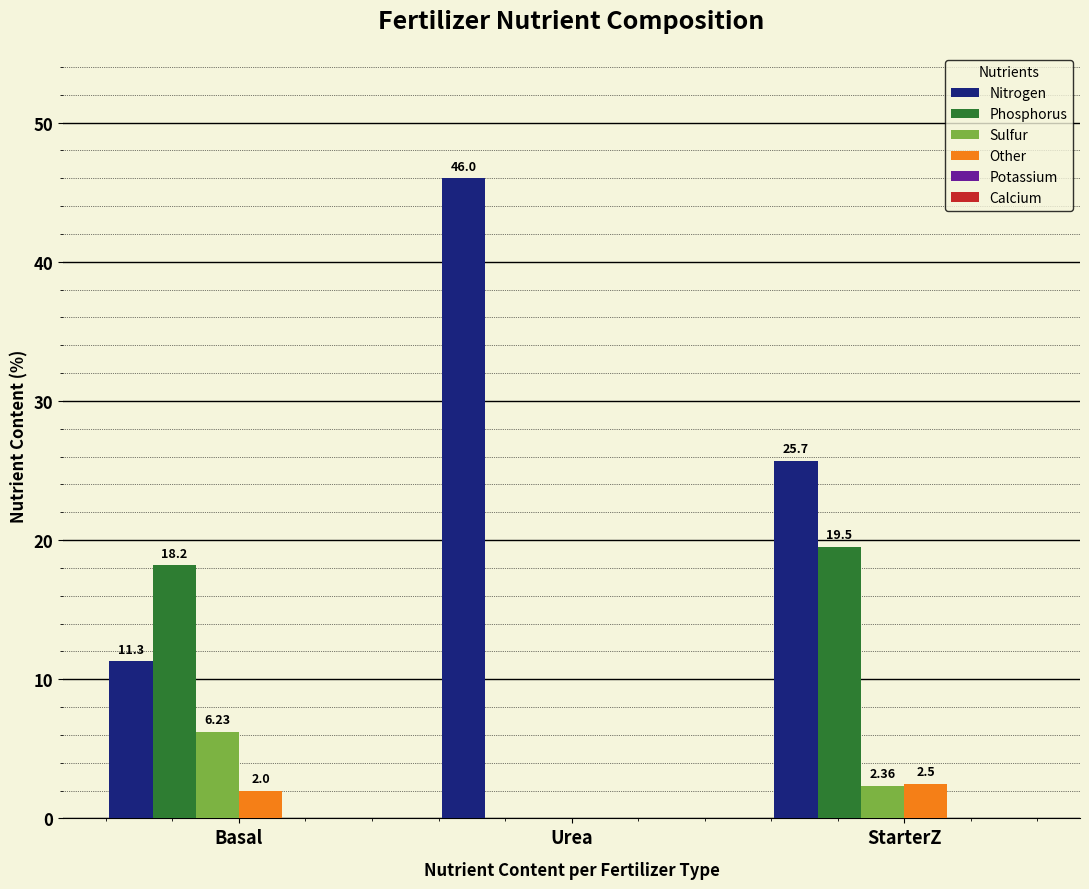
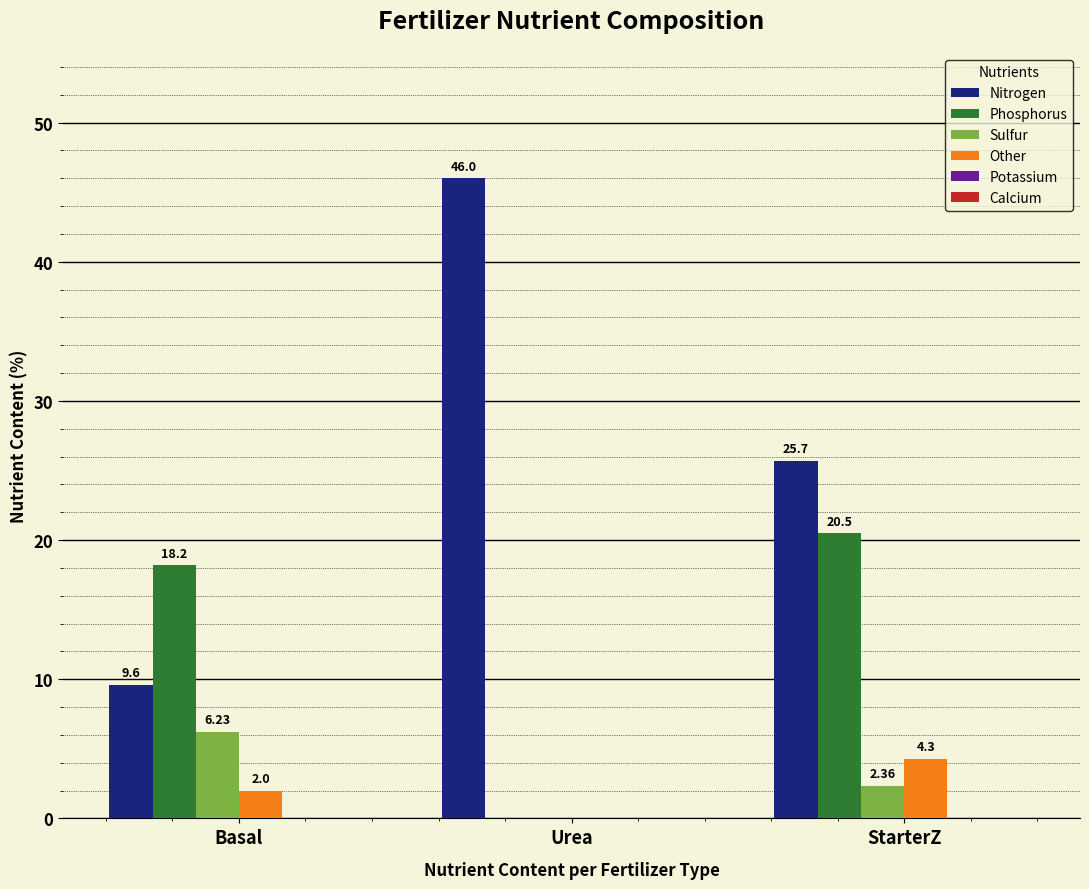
  {
    "Nitrogen": {
-     "Basal": 11.3,
+     "Basal": 9.6,
      "Urea": 46.0,
      "StarterZ": 25.7
    },
    "Phosphorus": {
      "Basal": 18.2,
-     "StarterZ": 19.5
+     "StarterZ": 20.5
    },
    "Sulfur": {
      "Basal": 6.23,
      "StarterZ": 2.36
    },
    "Other": {
      "Basal": 2.0,
-     "StarterZ": 2.5
+     "StarterZ": 4.3
    },
    "Potassium": {
      "Basal": 0.0,
      "Urea": 0.0,
      "StarterZ": 0.0
    },
    "Calcium": {
      "Basal": 0.0,
      "Urea": 0.0,
      "StarterZ": 0.0
    }
  }
